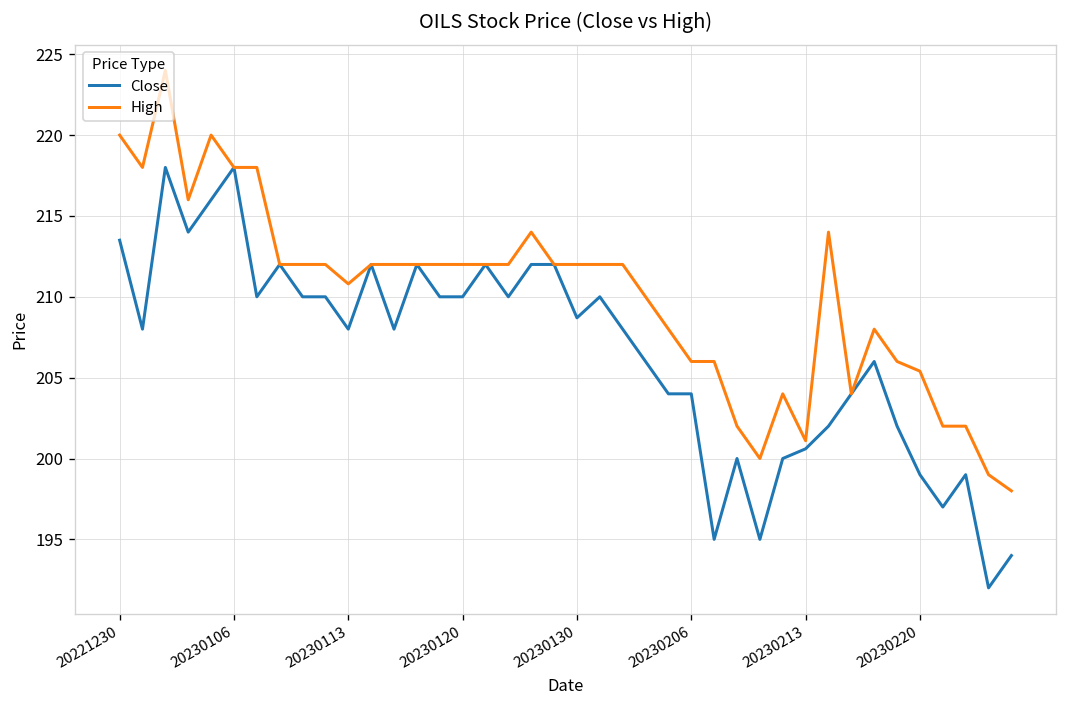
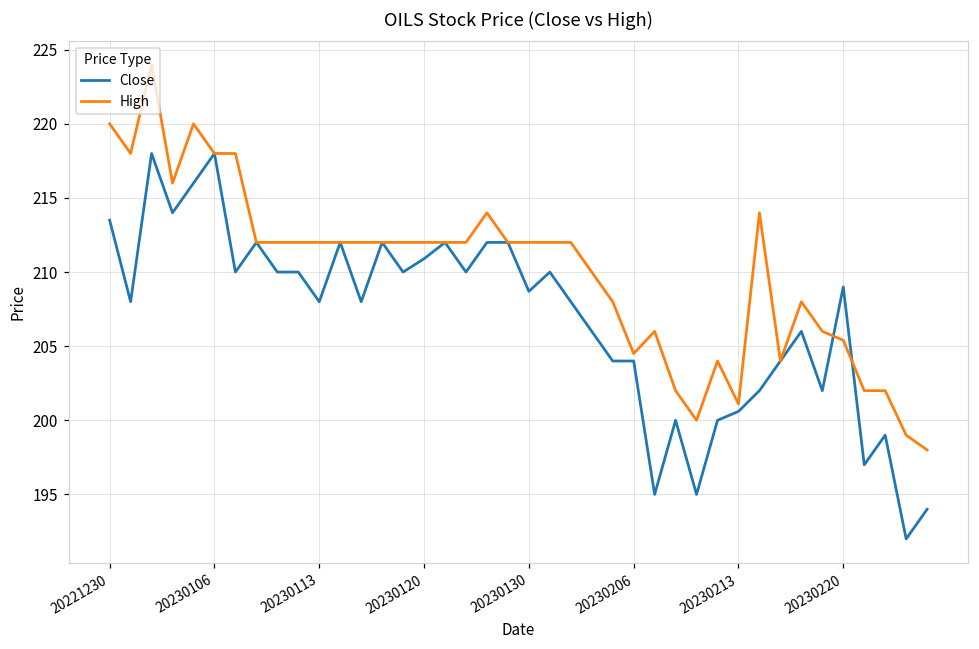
  {
    "Close": {
      "20221230": 213.5,
      "20230113": 208.0,
-     "20230120": 210.0,
+     "20230120": 210.9,
      "20230130": 208.7,
      "20230206": 204.0,
      "20230213": 200.6,
-     "20230220": 199
+     "20230220": 209
    },
    "High": {
      "20221230": 220.0,
-     "20230113": 210.8,
+     "20230113": 212.0,
      "20230120": 212.0,
      "20230130": 212.0,
-     "20230206": 206.0,
+     "20230206": 204.5,
      "20230213": 201.1,
      "20230220": 205.4
    }
  }
